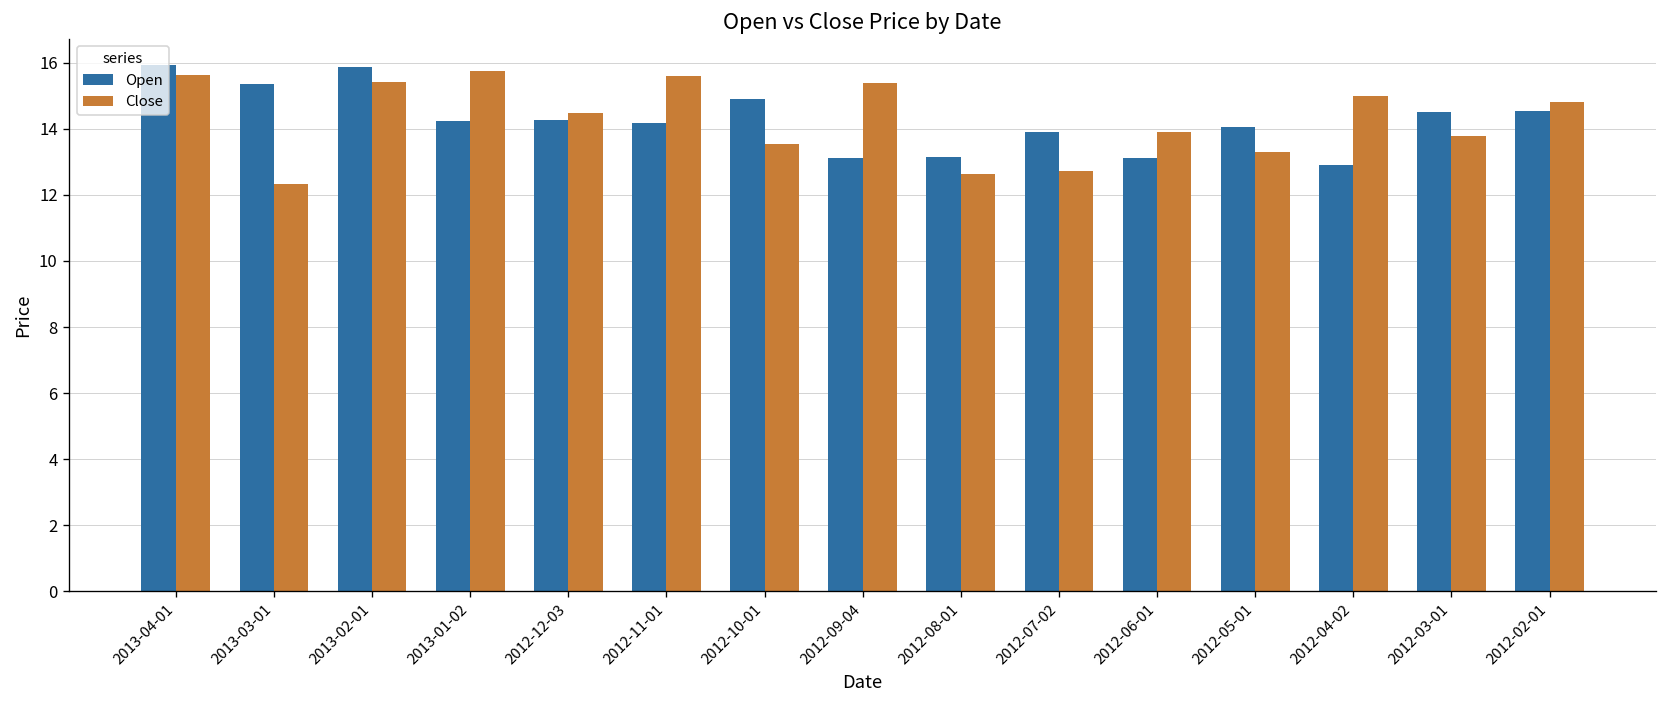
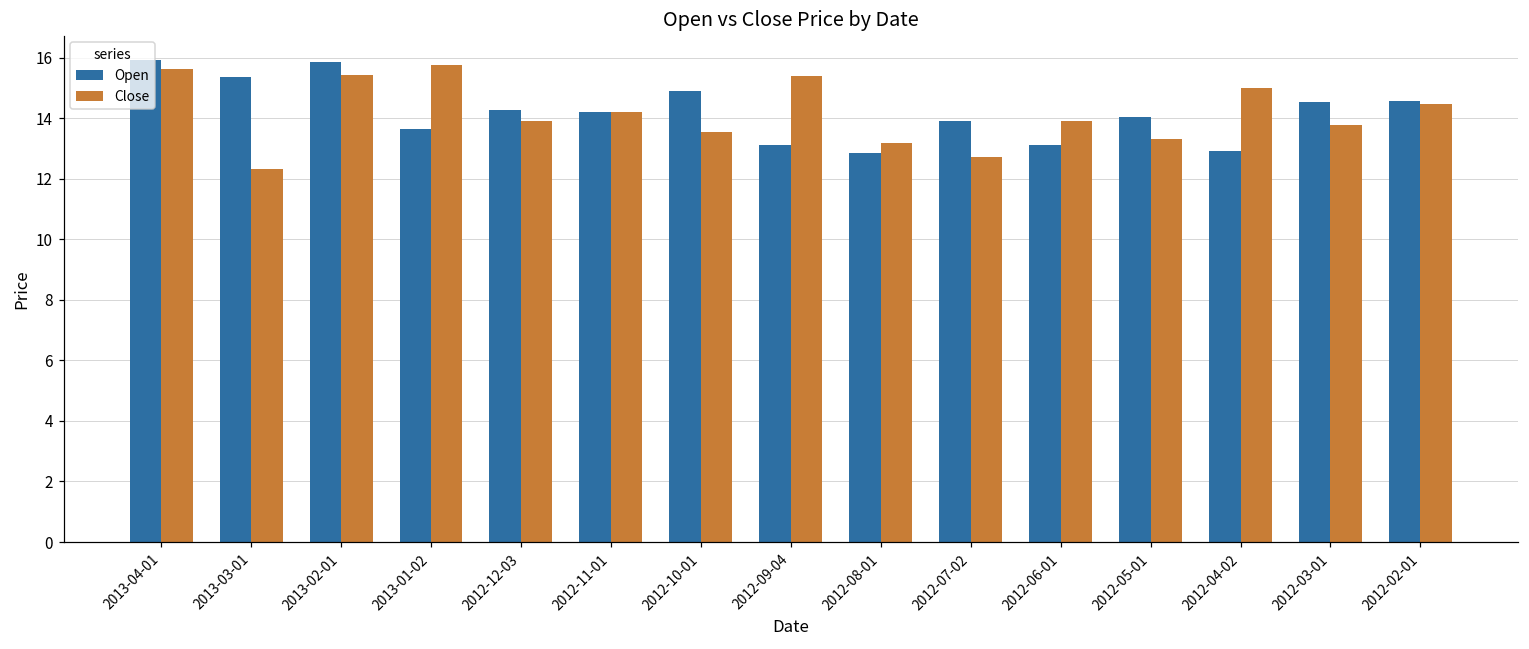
  {
    "Open": {
      "2013-03-01": 15.4,
      "2013-02-01": 15.9,
-     "2013-01-02": 14.2,
+     "2013-01-02": 13.7,
      "2012-12-03": 14.3,
      "2012-11-01": 14.2,
      "2012-10-01": 14.9,
      "2012-09-04": 13.1,
-     "2012-08-01": 13.2,
+     "2012-08-01": 12.8,
      "2012-07-02": 13.9,
      "2012-06-01": 13.1,
      "2012-05-01": 14.1,
      "2012-04-02": 12.9,
      "2012-03-01": 14.5,
      "2012-02-01": 14.6
    },
    "Close": {
      "2013-04-01": 15.6,
      "2013-03-01": 12.3,
      "2013-02-01": 15.4,
      "2013-01-02": 15.8,
-     "2012-12-03": 14.5,
-     "2012-11-01": 15.6,
+     "2012-12-03": 13.9,
+     "2012-11-01": 14.2,
      "2012-10-01": 13.5,
      "2012-09-04": 15.4,
-     "2012-08-01": 12.6,
+     "2012-08-01": 13.2,
      "2012-07-02": 12.7,
      "2012-06-01": 13.9,
      "2012-05-01": 13.3,
      "2012-04-02": 15.0,
      "2012-03-01": 13.8,
-     "2012-02-01": 14.8
+     "2012-02-01": 14.5
    }
  }
